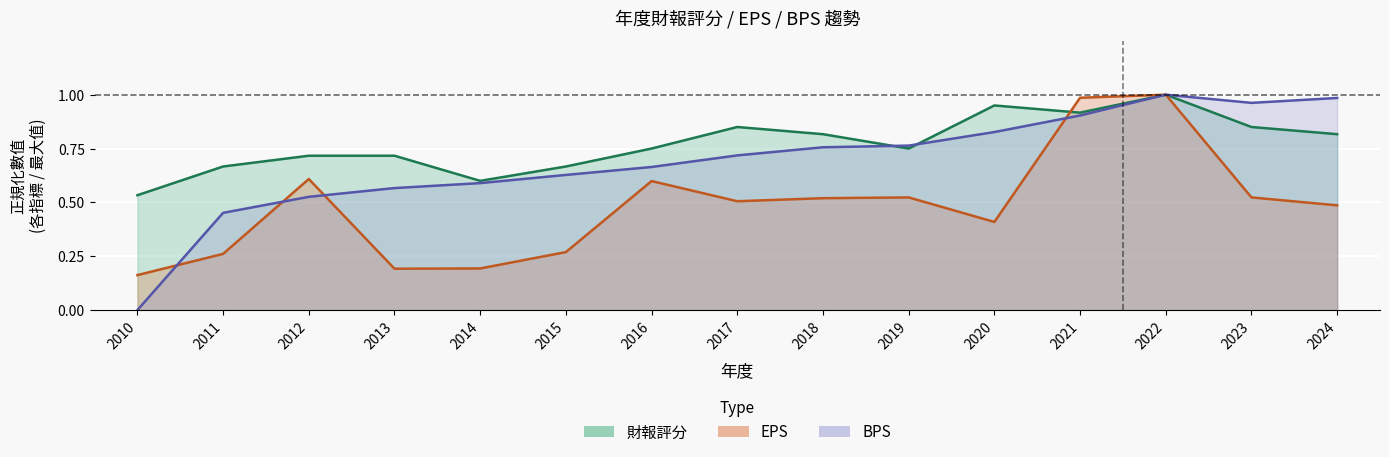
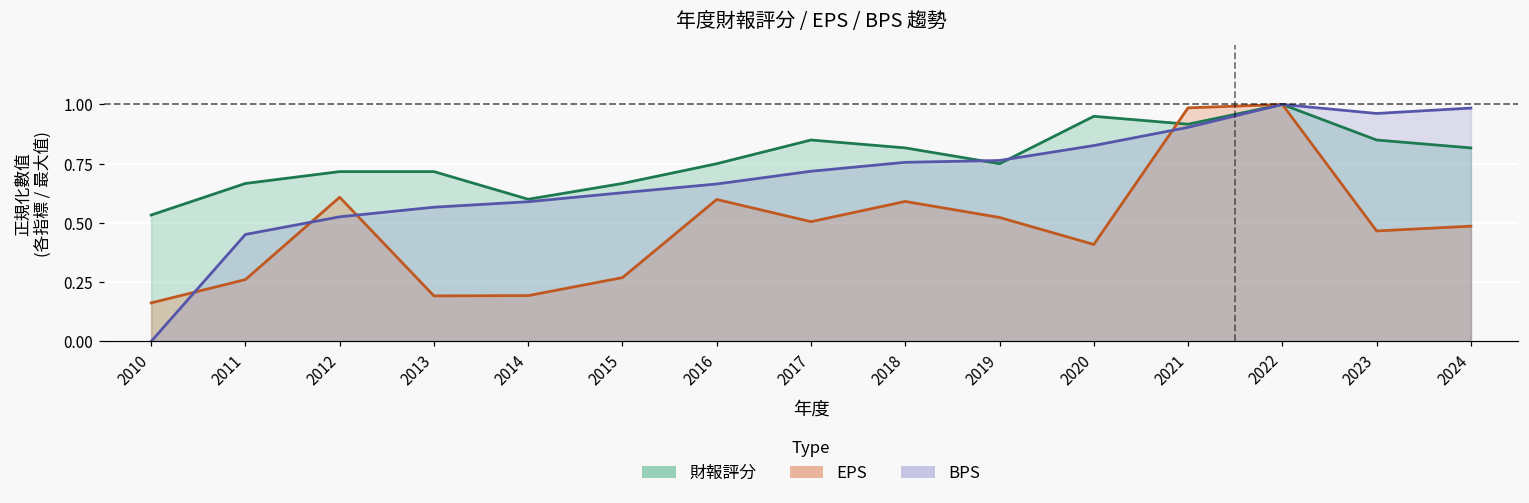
  {
    "EPS": {
      "2010": 0.16,
      "2011": 0.26,
      "2012": 0.61,
      "2013": 0.19,
      "2014": 0.19,
      "2015": 0.27,
      "2016": 0.60,
      "2017": 0.51,
-     "2018": 0.52,
+     "2018": 0.59,
      "2019": 0.52,
      "2020": 0.41,
      "2021": 0.99,
-     "2023": 0.52,
+     "2023": 0.47,
      "2024": 0.49
    }
  }
